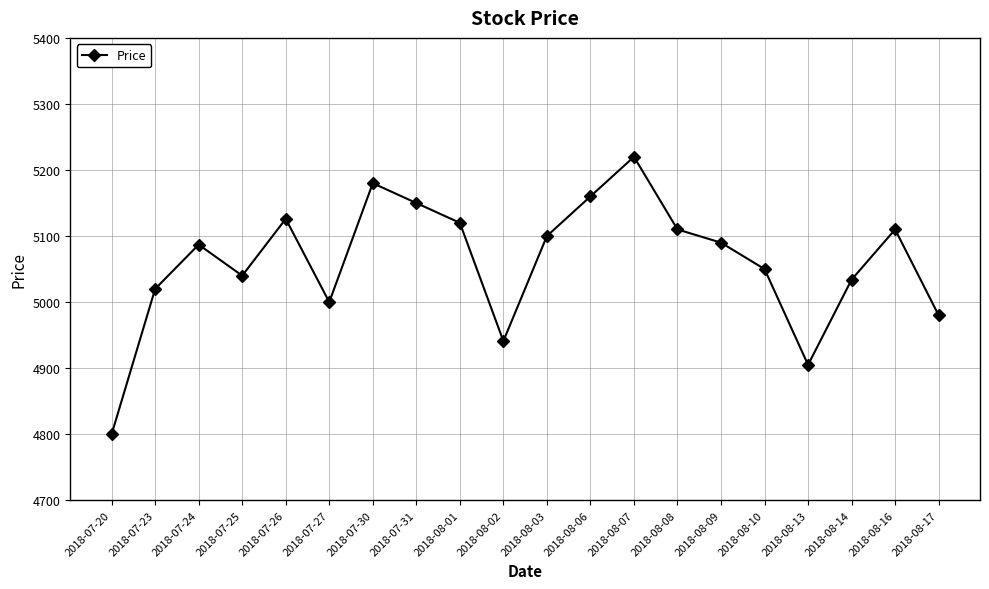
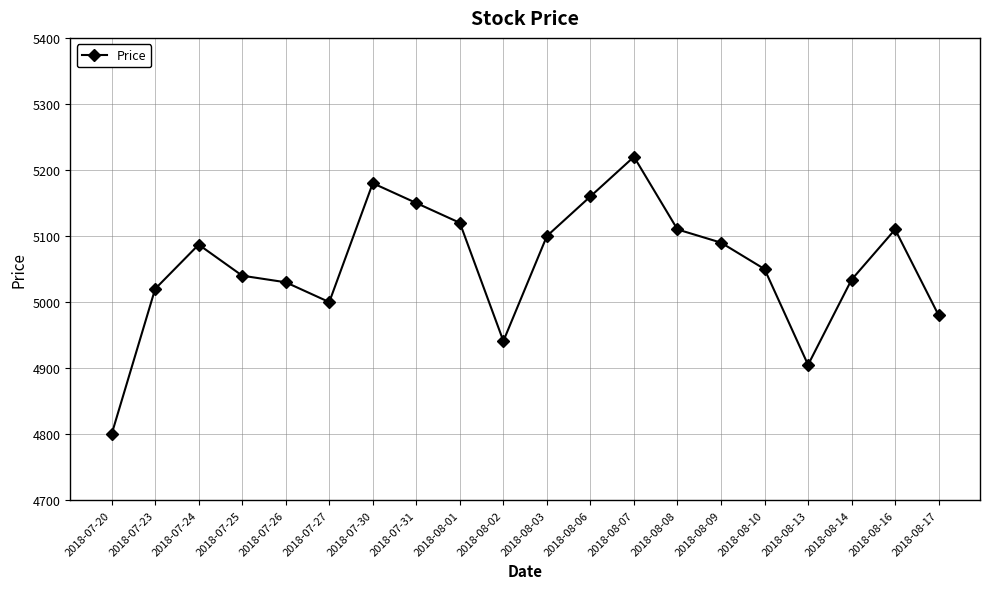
  {
    "2018-07-20": 4800,
    "2018-07-23": 5020,
    "2018-07-24": 5090,
    "2018-07-25": 5040,
-   "2018-07-26": 5130,
+   "2018-07-26": 5030,
    "2018-07-27": 5000,
    "2018-07-30": 5180,
    "2018-07-31": 5150,
    "2018-08-01": 5120,
    "2018-08-02": 4940,
    "2018-08-03": 5100,
    "2018-08-06": 5160,
    "2018-08-07": 5220,
    "2018-08-08": 5110,
    "2018-08-09": 5090,
    "2018-08-10": 5050,
    "2018-08-13": 4910,
    "2018-08-14": 5030,
    "2018-08-16": 5110,
    "2018-08-17": 4980
  }
